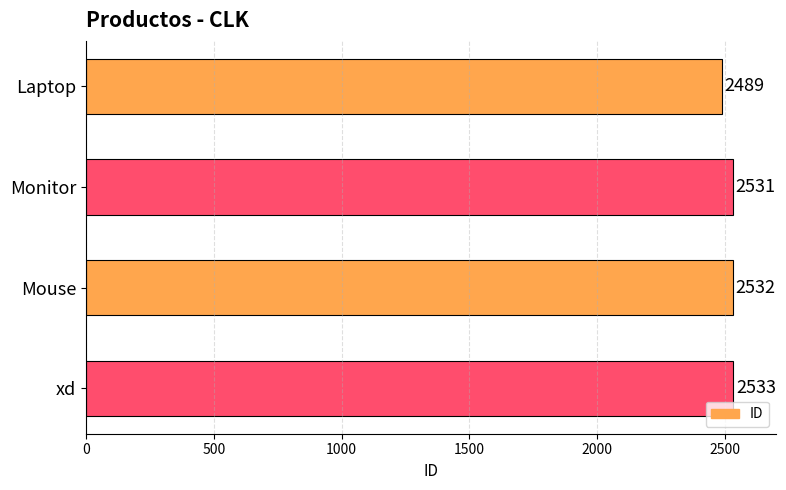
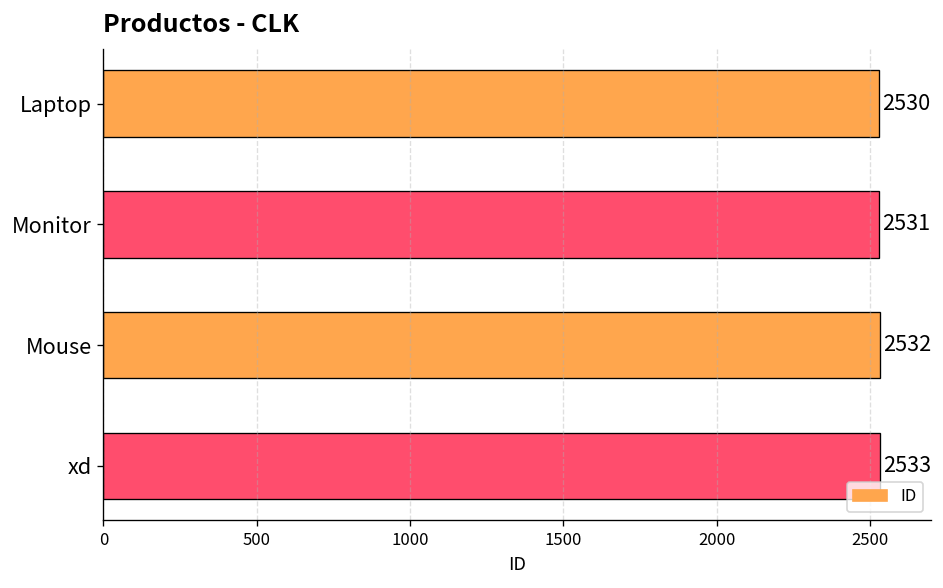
  {
-   "Laptop": 2489,
+   "Laptop": 2530,
    "Monitor": 2531,
    "Mouse": 2532,
    "xd": 2533
  }
